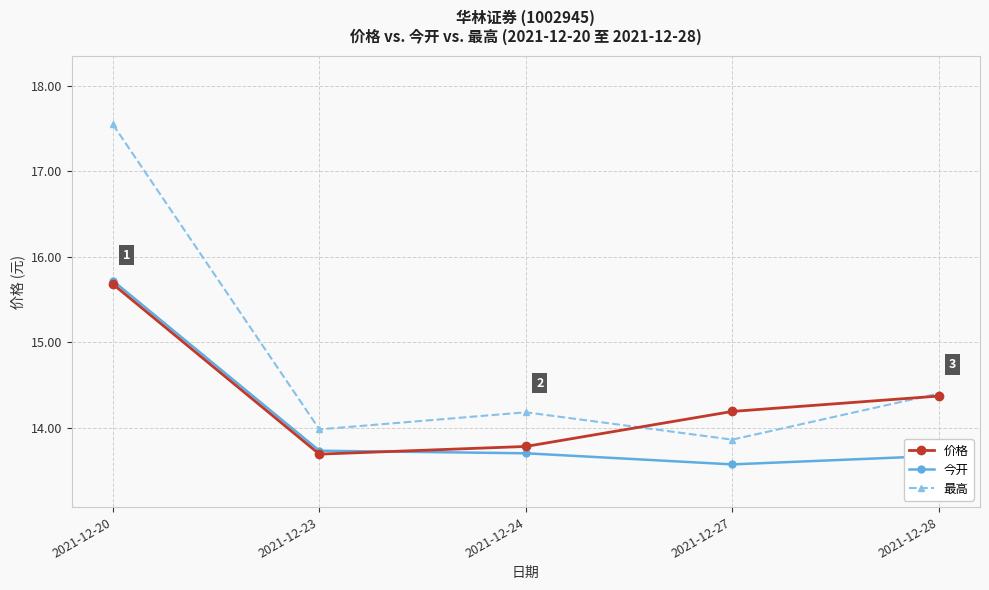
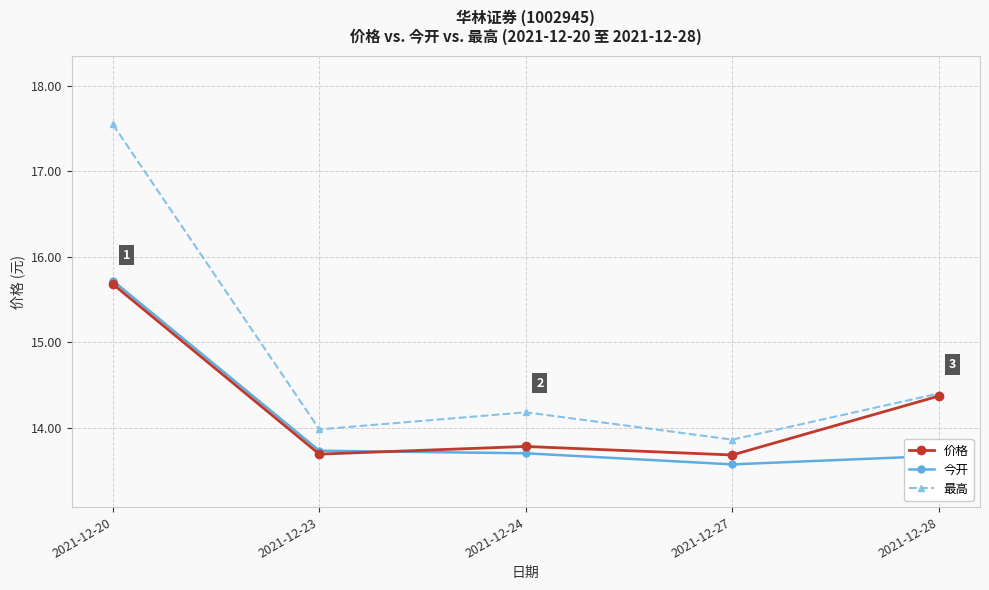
  {
    "价格": {
      "2021-12-20": 15.7,
      "2021-12-23": 13.7,
      "2021-12-24": 13.8,
-     "2021-12-27": 14.2,
+     "2021-12-27": 13.7,
      "2021-12-28": 14.4
    }
  }
